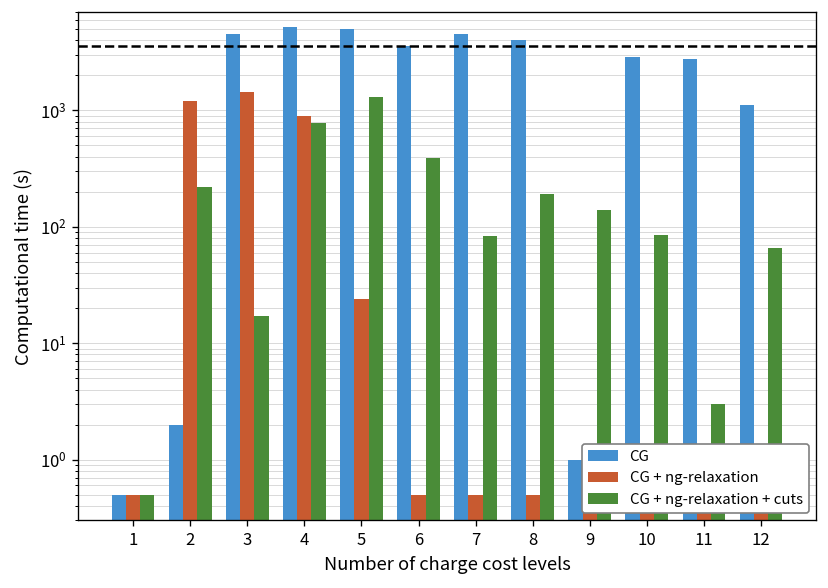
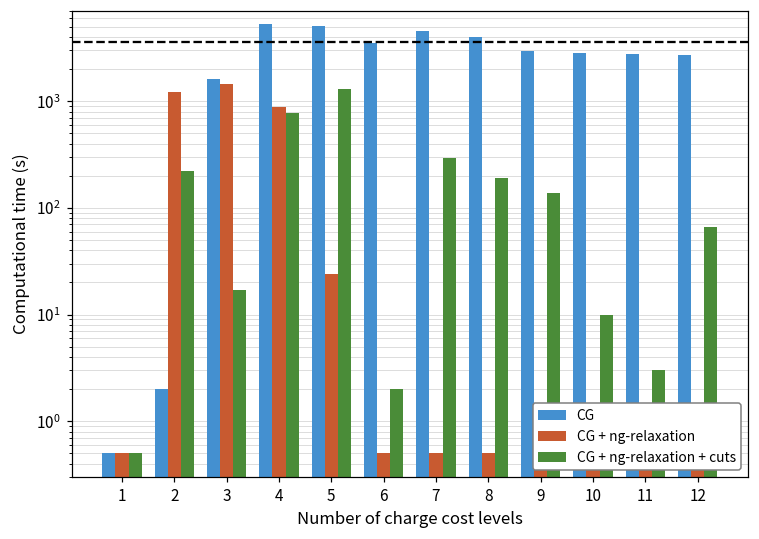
  {
    "CG": {
      "1": 0.5,
      "2": 2,
-     "3": 5000,
+     "3": 1600,
      "4": 5000,
      "5": 5000,
      "6": 3500,
      "7": 5000,
      "8": 4000,
-     "9": 1,
+     "9": 2900,
      "10": 2900,
      "11": 2800,
-     "12": 1100
+     "12": 2700
    },
    "CG + ng-relaxation": {
      "1": 0.5,
      "2": 1200,
      "3": 1500,
      "4": 900,
      "5": 24,
      "6": 0.5,
      "7": 0.5,
      "8": 0.5
    },
    "CG + ng-relaxation + cuts": {
      "1": 0.5,
      "2": 220,
      "3": 17,
      "4": 800,
      "5": 1300,
-     "6": 390,
-     "7": 80,
+     "6": 2,
+     "7": 290,
      "8": 190,
      "9": 140,
-     "10": 90,
+     "10": 10,
      "11": 3,
      "12": 70
    }
  }
